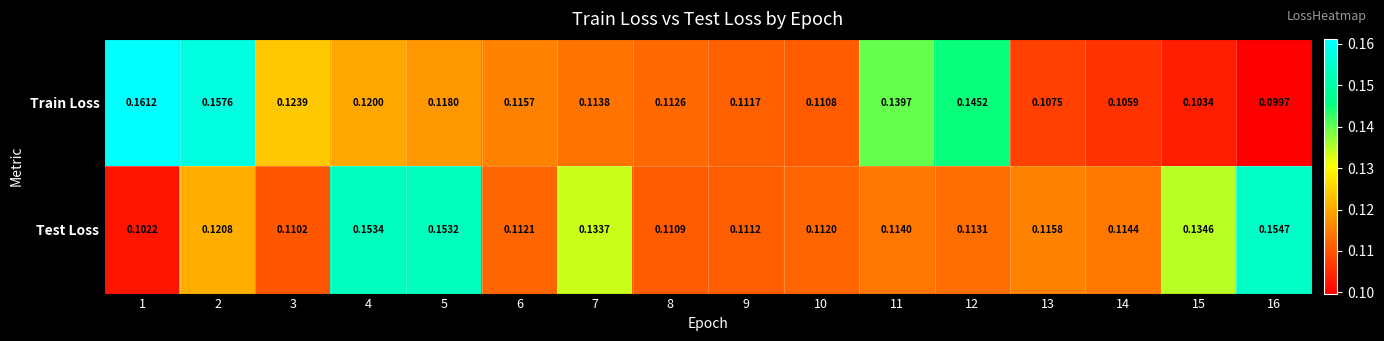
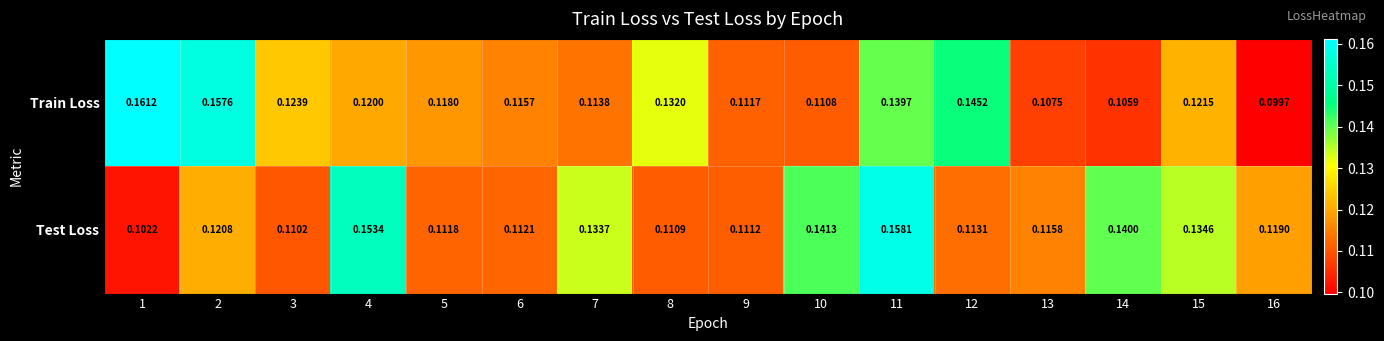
  {
    "Train Loss": {
      "1": 0.1612,
      "2": 0.1576,
      "3": 0.1239,
      "4": 0.1200,
      "5": 0.1180,
      "6": 0.1157,
      "7": 0.1138,
-     "8": 0.1126,
+     "8": 0.1320,
      "9": 0.1117,
      "10": 0.1108,
      "11": 0.1397,
      "12": 0.1452,
      "13": 0.1075,
      "14": 0.1059,
-     "15": 0.1034,
+     "15": 0.1215,
      "16": 0.0997
    },
    "Test Loss": {
      "1": 0.1022,
      "2": 0.1208,
      "3": 0.1102,
      "4": 0.1534,
-     "5": 0.1532,
+     "5": 0.1118,
      "6": 0.1121,
      "7": 0.1337,
      "8": 0.1109,
      "9": 0.1112,
-     "10": 0.1120,
-     "11": 0.1140,
+     "10": 0.1413,
+     "11": 0.1581,
      "12": 0.1131,
      "13": 0.1158,
-     "14": 0.1144,
+     "14": 0.1400,
      "15": 0.1346,
-     "16": 0.1547
+     "16": 0.1190
    }
  }
